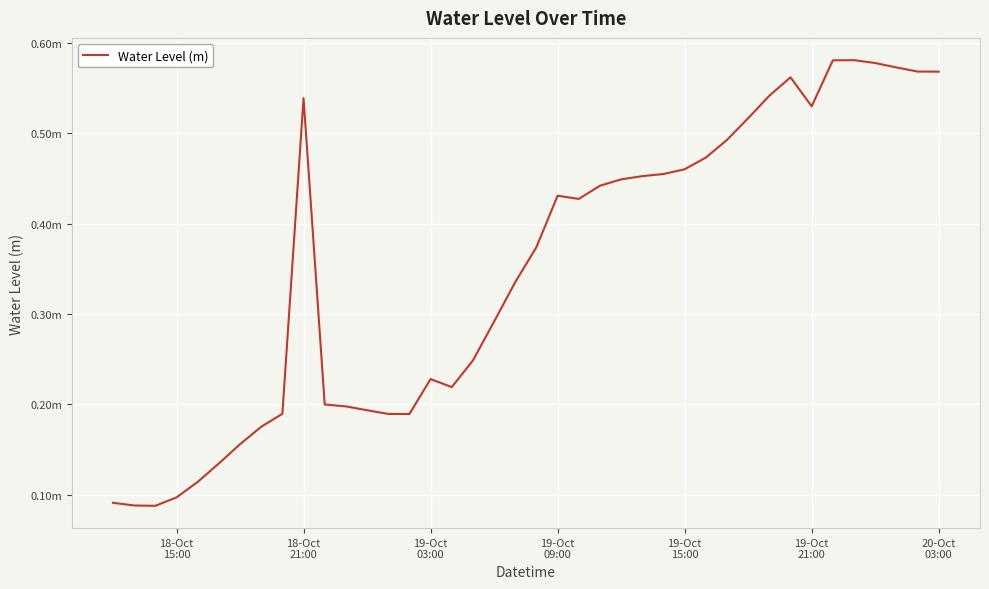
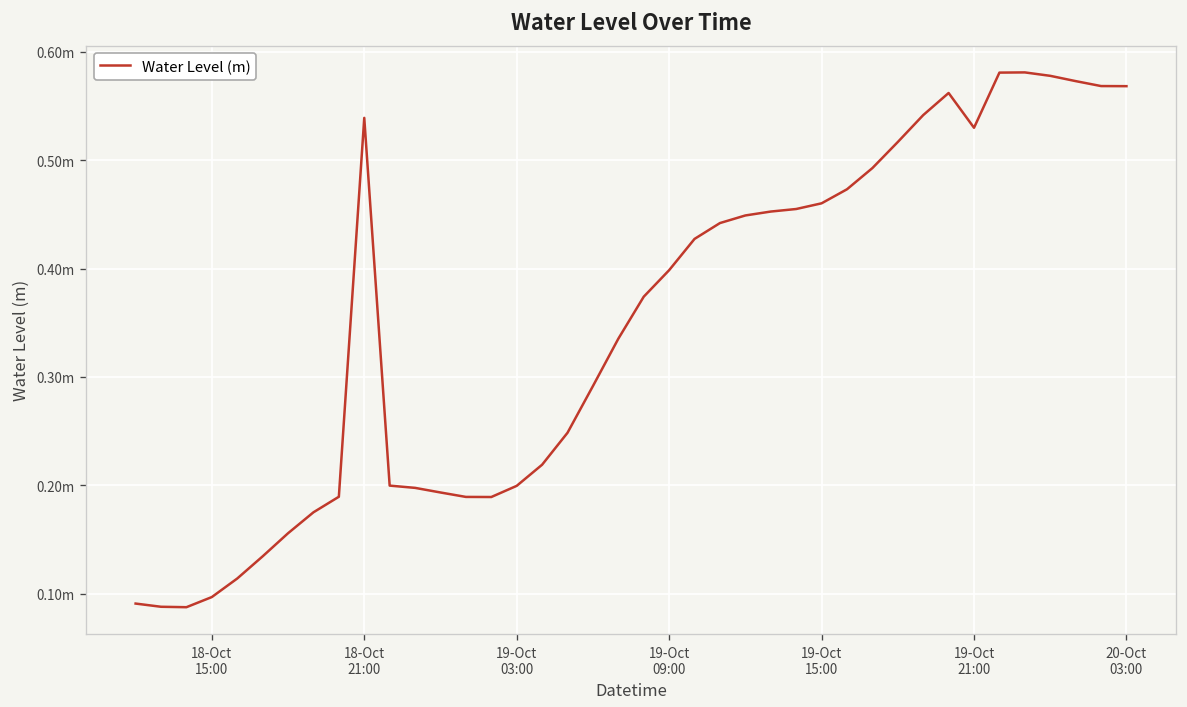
  {
    "18-Oct 15:00": "0.10m",
    "18-Oct 21:00": "0.54m",
-   "19-Oct 03:00": "0.23m",
-   "19-Oct 09:00": "0.43m",
+   "19-Oct 03:00": "0.20m",
+   "19-Oct 09:00": "0.40m",
    "19-Oct 15:00": "0.46m",
    "19-Oct 21:00": "0.53m",
    "20-Oct 03:00": "0.57m"
  }
